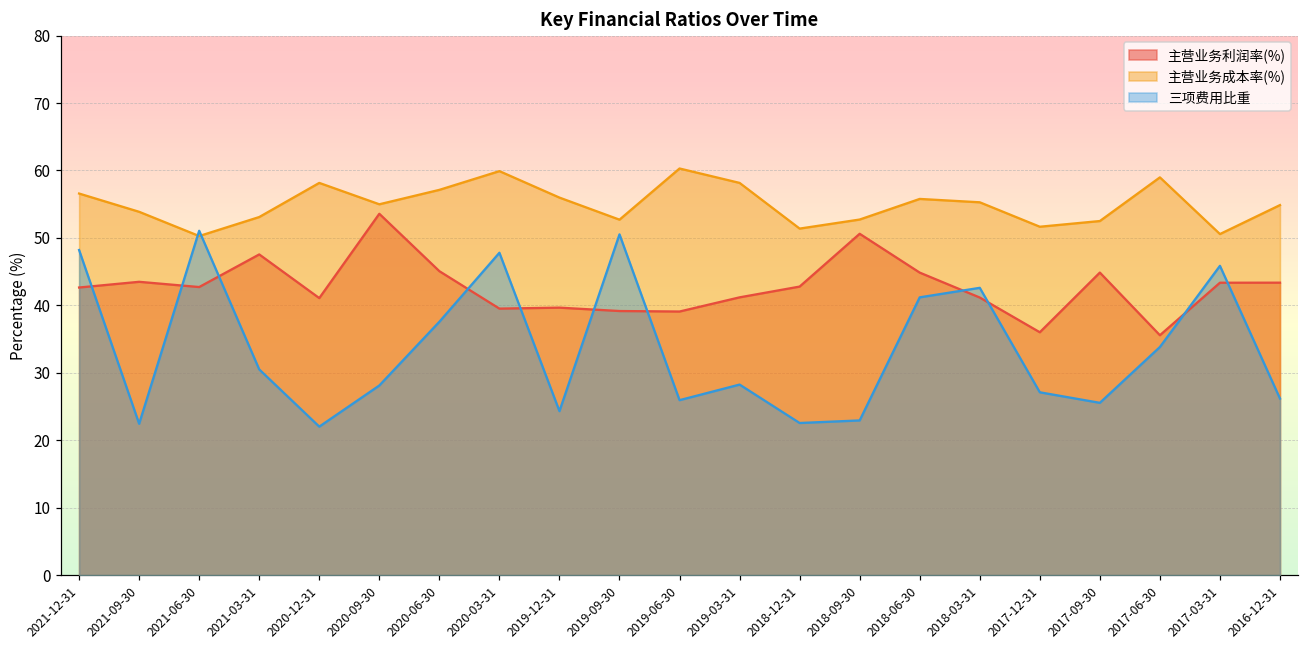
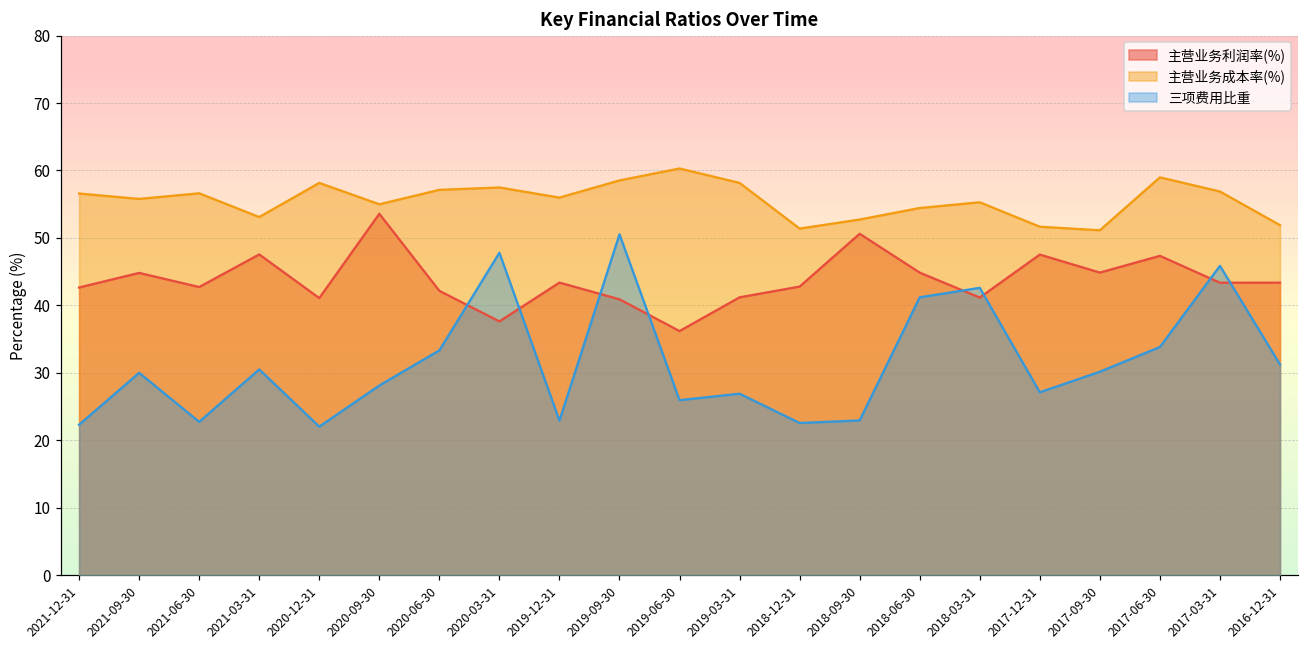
  {
    "主营业务利润率(%)": {
      "2021-12-31": 43,
-     "2021-09-30": 43,
+     "2021-09-30": 45,
      "2021-06-30": 43,
      "2021-03-31": 48,
      "2020-12-31": 41,
      "2020-09-30": 54,
-     "2020-06-30": 45,
-     "2020-03-31": 40,
-     "2019-12-31": 40,
-     "2019-09-30": 39,
-     "2019-06-30": 39,
+     "2020-06-30": 42,
+     "2020-03-31": 38,
+     "2019-12-31": 43,
+     "2019-09-30": 41,
+     "2019-06-30": 36,
      "2019-03-31": 41,
      "2018-12-31": 43,
      "2018-09-30": 51,
      "2018-06-30": 45,
      "2018-03-31": 41,
-     "2017-12-31": 36,
+     "2017-12-31": 48,
      "2017-09-30": 45,
-     "2017-06-30": 36,
+     "2017-06-30": 47,
      "2017-03-31": 43,
      "2016-12-31": 43
    },
    "主营业务成本率(%)": {
      "2021-12-31": 57,
-     "2021-09-30": 54,
-     "2021-06-30": 50,
+     "2021-09-30": 56,
+     "2021-06-30": 57,
      "2021-03-31": 53,
      "2020-12-31": 58,
      "2020-09-30": 55,
      "2020-06-30": 57,
-     "2020-03-31": 60,
+     "2020-03-31": 57,
      "2019-12-31": 56,
-     "2019-09-30": 53,
+     "2019-09-30": 59,
      "2019-06-30": 60,
      "2019-03-31": 58,
      "2018-12-31": 51,
      "2018-09-30": 53,
-     "2018-06-30": 56,
+     "2018-06-30": 54,
      "2018-03-31": 55,
      "2017-12-31": 52,
-     "2017-09-30": 52,
+     "2017-09-30": 51,
      "2017-06-30": 59,
-     "2017-03-31": 51,
-     "2016-12-31": 55
+     "2017-03-31": 57,
+     "2016-12-31": 52
    },
    "三项费用比重": {
-     "2021-12-31": 48,
-     "2021-09-30": 22,
-     "2021-06-30": 51,
+     "2021-12-31": 22,
+     "2021-09-30": 30,
+     "2021-06-30": 23,
      "2021-03-31": 31,
      "2020-12-31": 22,
      "2020-09-30": 28,
-     "2020-06-30": 38,
+     "2020-06-30": 33,
      "2020-03-31": 48,
-     "2019-12-31": 24,
+     "2019-12-31": 23,
      "2019-09-30": 51,
      "2019-06-30": 26,
-     "2019-03-31": 28,
+     "2019-03-31": 27,
      "2018-12-31": 23,
      "2018-09-30": 23,
      "2018-06-30": 41,
      "2018-03-31": 43,
      "2017-12-31": 27,
-     "2017-09-30": 26,
+     "2017-09-30": 30,
      "2017-06-30": 34,
      "2017-03-31": 46,
-     "2016-12-31": 26
+     "2016-12-31": 31
    }
  }
